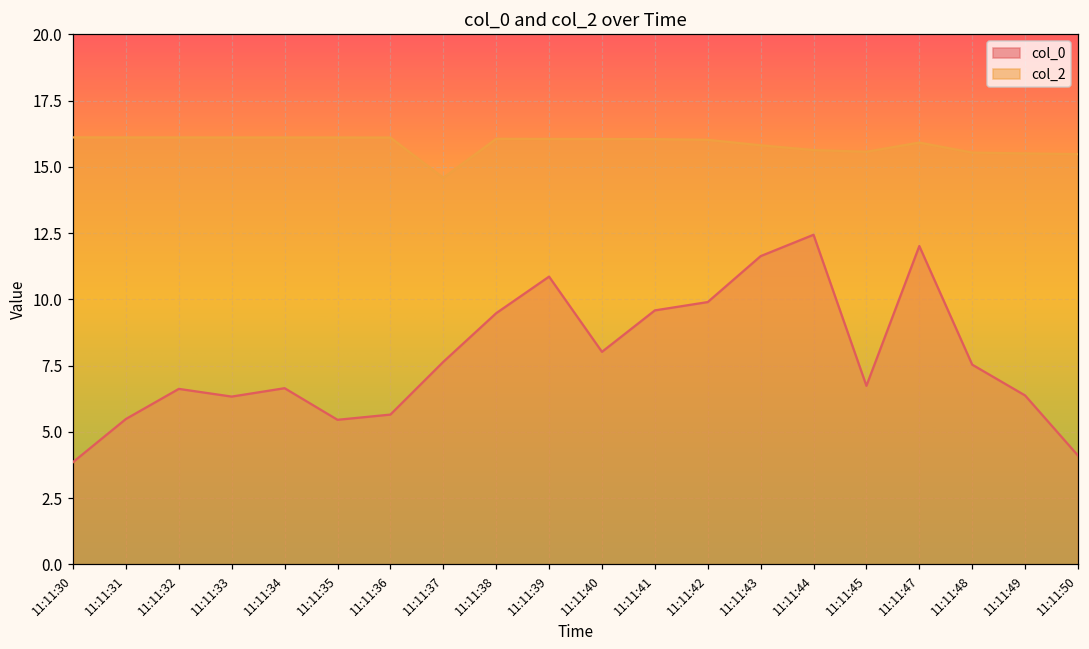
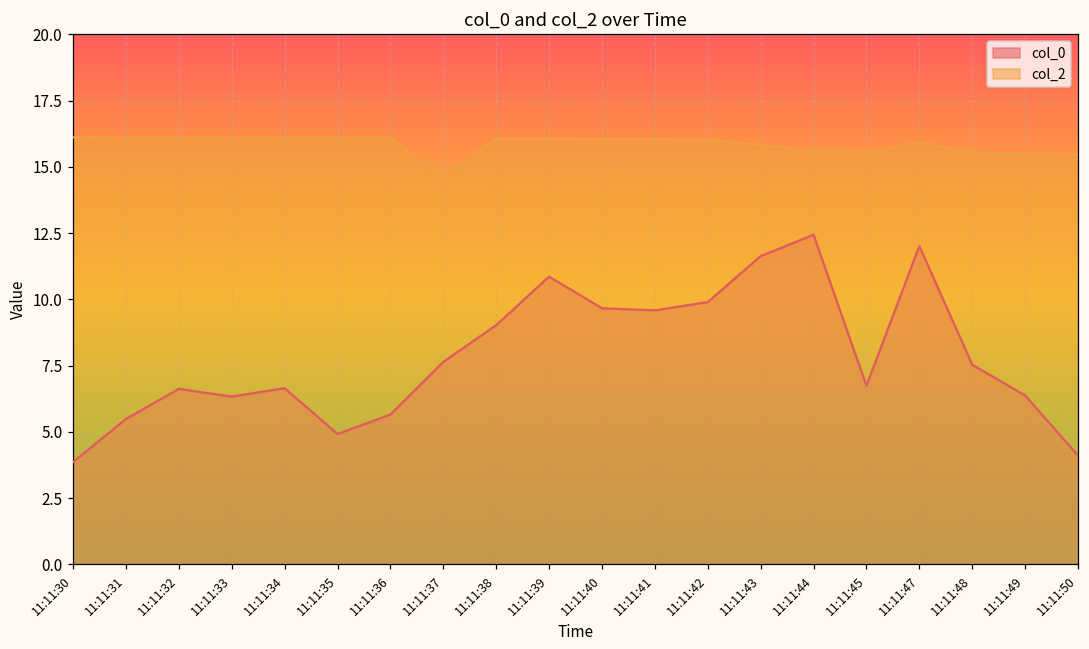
  {
    "col_0": {
      "11:11:30": 3.9,
      "11:11:31": 5.5,
      "11:11:32": 6.6,
      "11:11:33": 6.3,
      "11:11:34": 6.6,
-     "11:11:35": 5.5,
+     "11:11:35": 4.9,
      "11:11:36": 5.7,
      "11:11:37": 7.6,
-     "11:11:38": 9.5,
+     "11:11:38": 9.0,
      "11:11:39": 10.9,
-     "11:11:40": 8.0,
+     "11:11:40": 9.7,
      "11:11:41": 9.6,
      "11:11:42": 9.9,
      "11:11:43": 11.6,
      "11:11:44": 12.4,
      "11:11:45": 6.7,
      "11:11:47": 12.0,
      "11:11:48": 7.5,
      "11:11:49": 6.4,
      "11:11:50": 4.1
    },
    "col_2": {
      "11:11:30": 16.1,
      "11:11:31": 16.1,
      "11:11:32": 16.1,
      "11:11:33": 16.1,
      "11:11:34": 16.1,
      "11:11:35": 16.1,
      "11:11:36": 16.1,
      "11:11:37": 14.6,
      "11:11:38": 16.1,
      "11:11:39": 16.1,
      "11:11:40": 16.1,
      "11:11:41": 16.1,
      "11:11:42": 16.0,
      "11:11:43": 15.8,
      "11:11:44": 15.6,
      "11:11:45": 15.6,
      "11:11:47": 15.9,
      "11:11:48": 15.5,
      "11:11:49": 15.5,
      "11:11:50": 15.5
    }
  }
